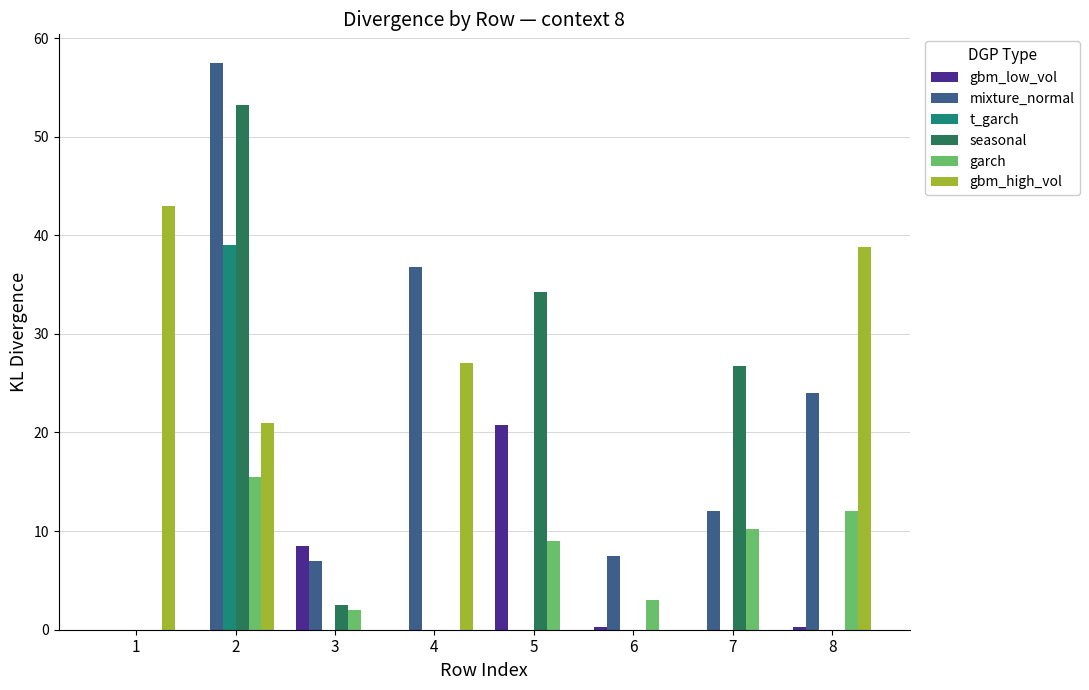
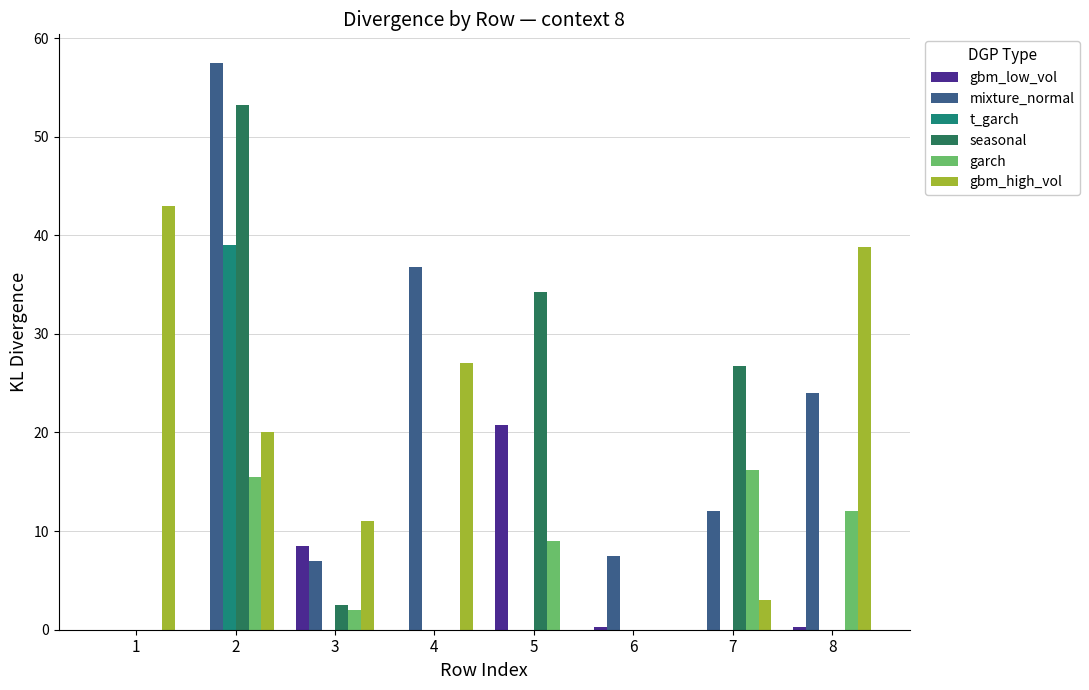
  {
    "garch": {
      "1": 0,
      "2": 16,
      "3": 2,
      "4": 0,
      "5": 9,
-     "6": 3,
-     "7": 10,
+     "6": 0,
+     "7": 16,
      "8": 12
    },
    "gbm_high_vol": {
      "1": 43,
-     "2": 21,
-     "3": 0,
+     "2": 20,
+     "3": 11,
      "4": 27,
      "5": 0,
      "6": 0,
-     "7": 0,
+     "7": 3,
      "8": 39
    }
  }
